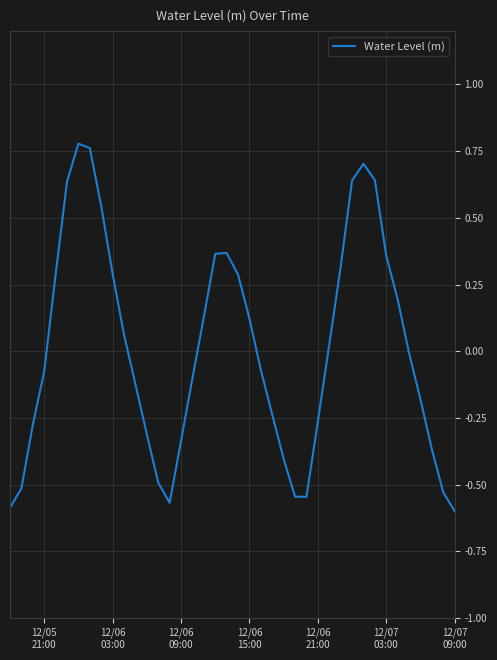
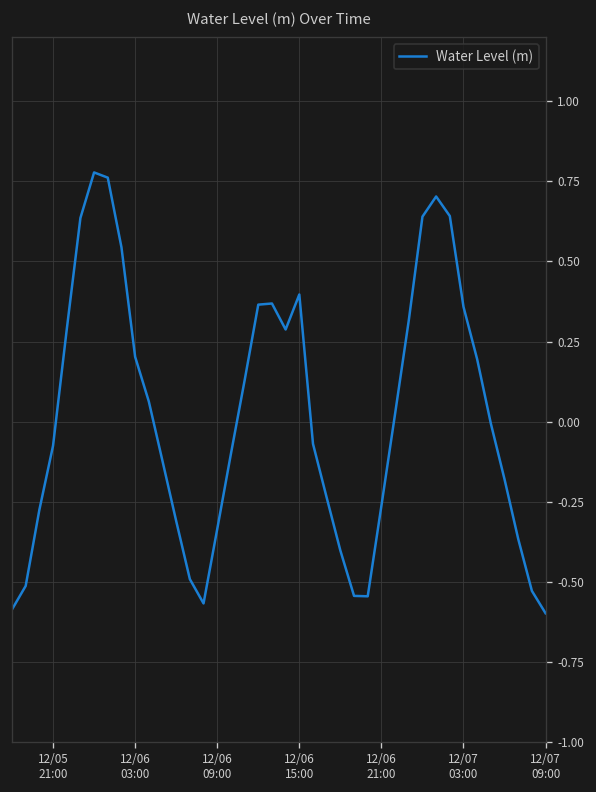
  {
    "12/05 21:00": -0.08,
-   "12/06 03:00": 0.29,
+   "12/06 03:00": 0.20,
    "12/06 09:00": -0.34,
-   "12/06 15:00": 0.12,
+   "12/06 15:00": 0.40,
    "12/06 21:00": -0.26,
    "12/07 03:00": 0.36,
    "12/07 09:00": -0.60
  }
